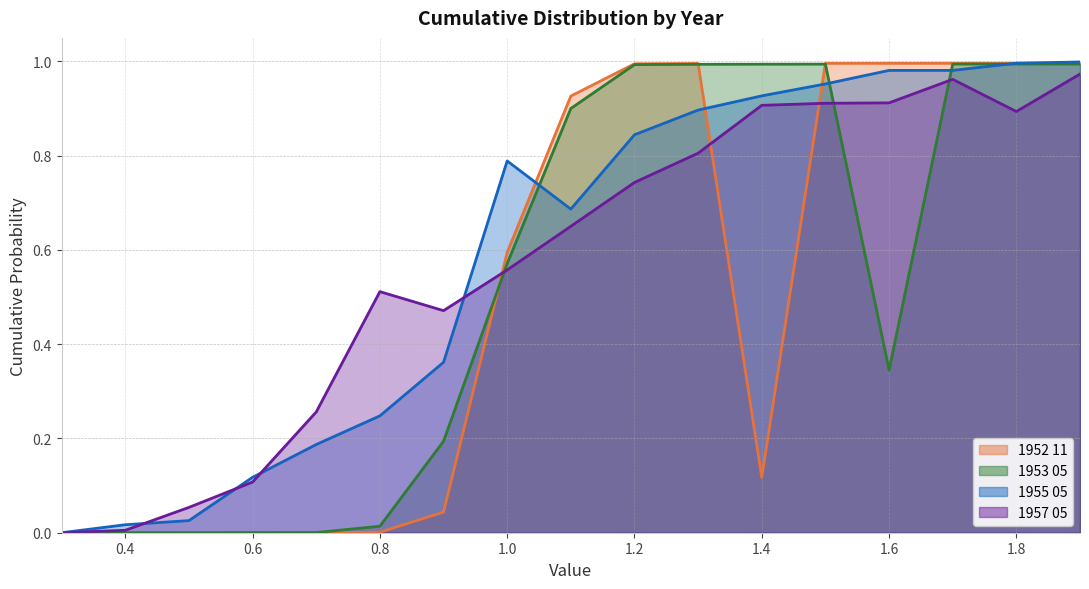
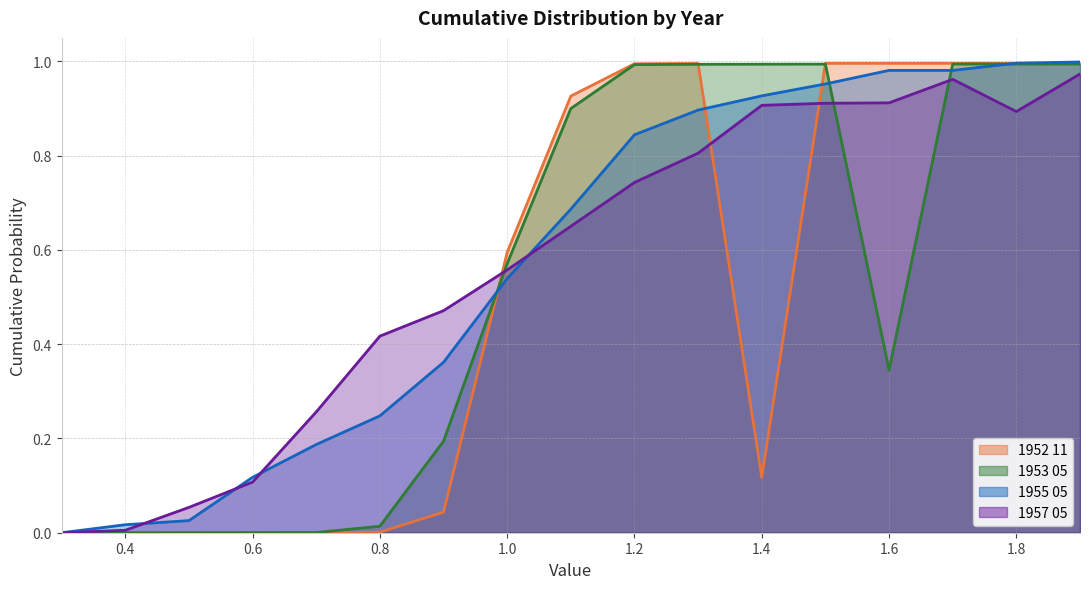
  {
    "1952 11": {
      "0.8": 0.00,
      "1.0": 0.59,
      "1.4": 0.12,
      "1.6": 1.00
    },
    "1953 05": {
      "0.8": 0.01,
      "1.0": 0.57,
      "1.4": 0.99,
      "1.6": 0.35
    },
    "1955 05": {
      "0.4": 0.02,
      "0.6": 0.12,
      "0.8": 0.25,
-     "1.0": 0.79,
+     "1.0": 0.54,
      "1.2": 0.84,
      "1.4": 0.93,
      "1.6": 0.98
    },
    "1957 05": {
      "0.6": 0.11,
-     "0.8": 0.51,
+     "0.8": 0.42,
      "1.0": 0.56,
      "1.2": 0.74,
      "1.4": 0.91,
      "1.6": 0.91,
      "1.8": 0.89
    }
  }
